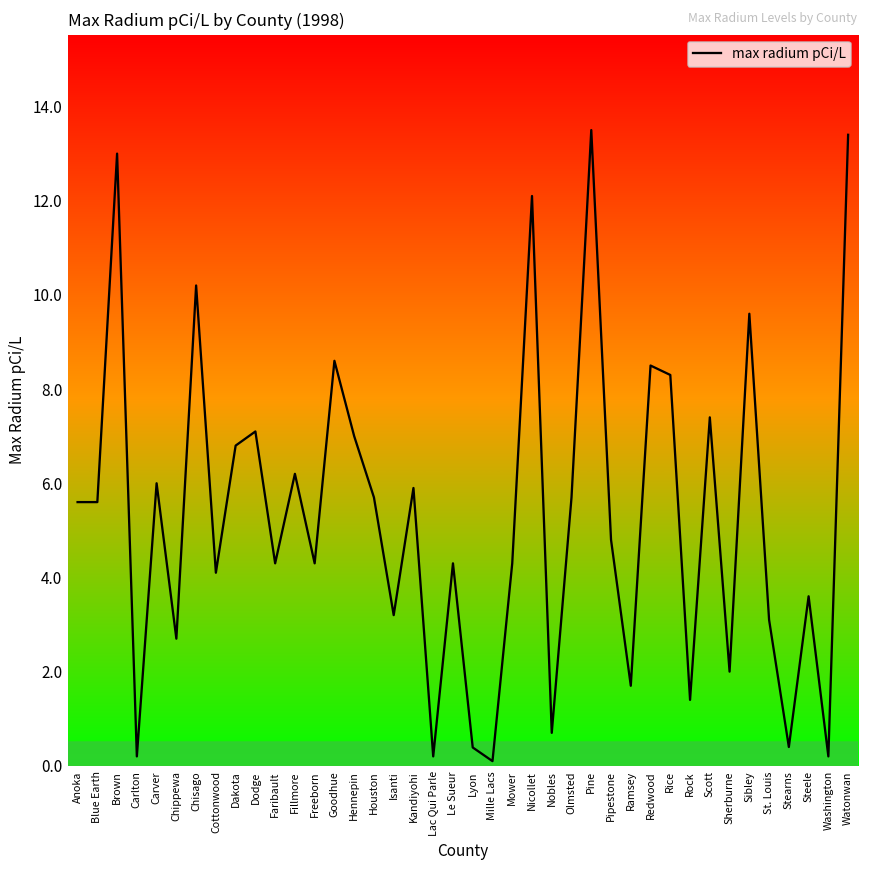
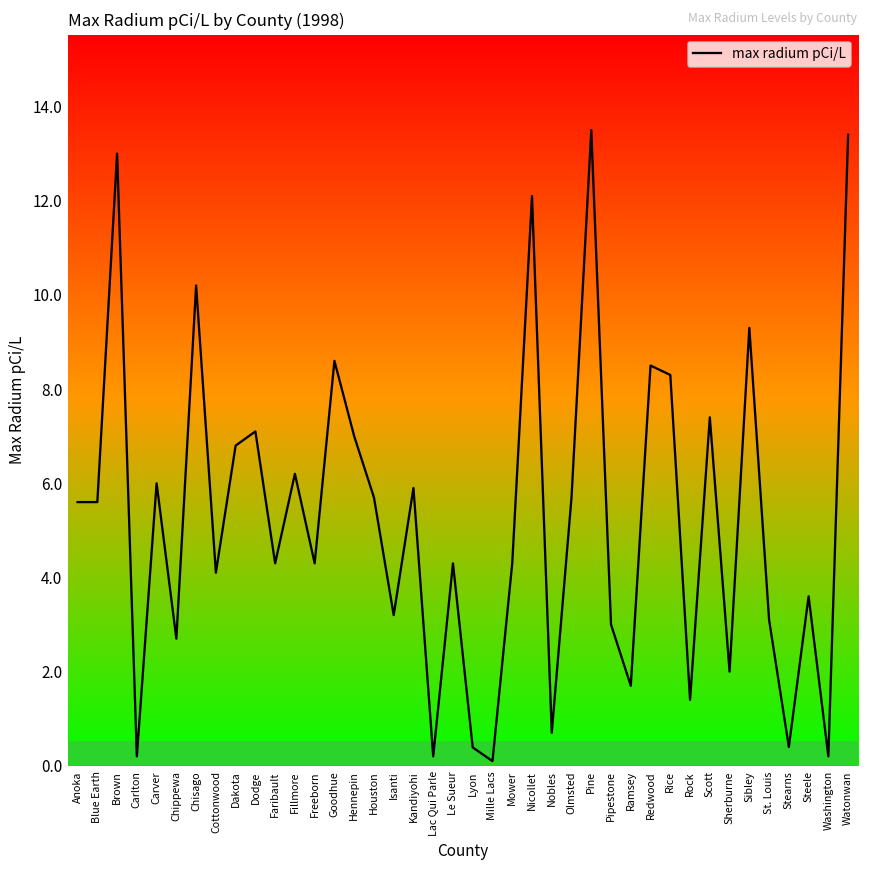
  {
    "Anoka": 5.6,
    "Blue Earth": 5.6,
    "Brown": 13.0,
    "Carver": 6.0,
    "Chippewa": 2.7,
    "Chisago": 10.2,
    "Cottonwood": 4.1,
    "Dakota": 6.8,
    "Dodge": 7.1,
    "Faribault": 4.3,
    "Fillmore": 6.2,
    "Freeborn": 4.3,
    "Goodhue": 8.6,
    "Hennepin": 7.0,
    "Houston": 5.7,
    "Isanti": 3.2,
    "Kandiyohi": 5.9,
    "Le Sueur": 4.3,
    "Mower": 4.3,
    "Nicollet": 12.1,
    "Nobles": 0.7,
    "Olmsted": 5.7,
    "Pine": 13.5,
-   "Pipestone": 4.8,
+   "Pipestone": 3.0,
    "Ramsey": 1.7,
    "Redwood": 8.5,
    "Rice": 8.3,
    "Rock": 1.4,
    "Scott": 7.4,
    "Sherburne": 2.0,
-   "Sibley": 9.6,
+   "Sibley": 9.3,
    "St. Louis": 3.1,
    "Steele": 3.6,
    "Watonwan": 13.4
  }
